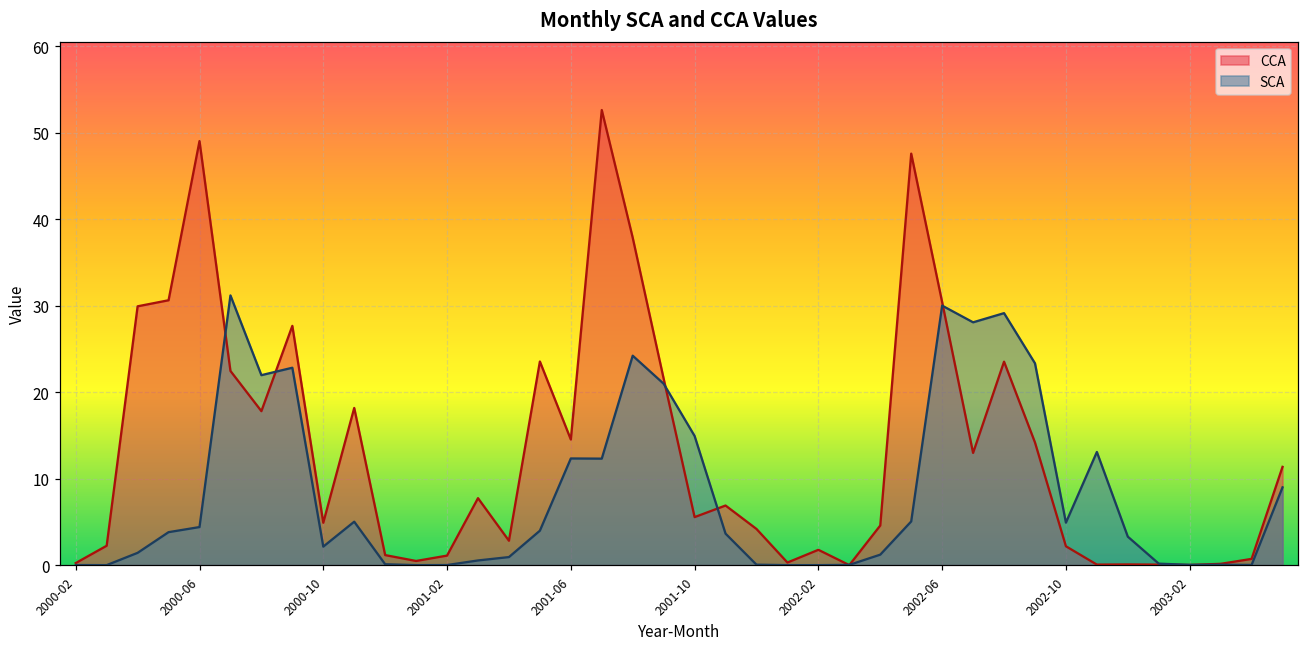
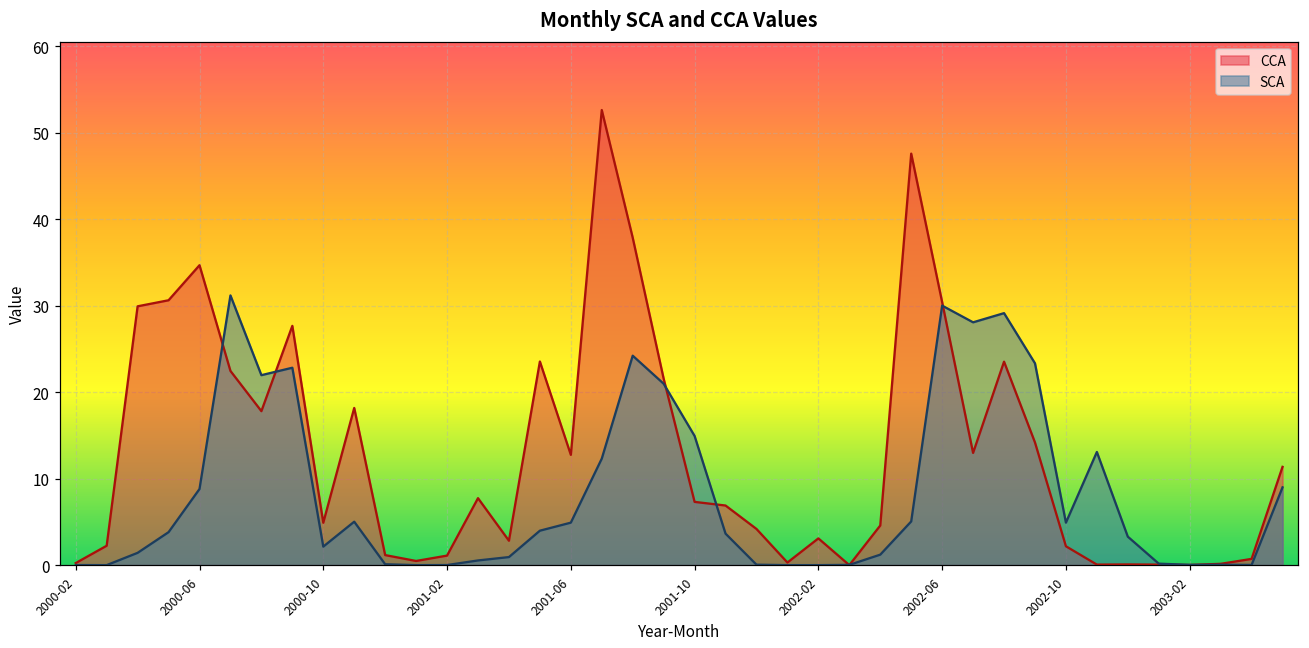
  {
    "CCA": {
-     "2000-06": 49,
+     "2000-06": 35,
      "2000-10": 5,
      "2001-02": 1,
-     "2001-06": 15,
-     "2001-10": 6,
-     "2002-02": 2,
+     "2001-06": 13,
+     "2001-10": 7,
+     "2002-02": 3,
      "2002-06": 30,
      "2002-10": 2
    },
    "SCA": {
-     "2000-06": 4,
+     "2000-06": 9,
      "2000-10": 2,
      "2001-02": 0,
-     "2001-06": 12,
+     "2001-06": 5,
      "2001-10": 15,
      "2002-02": 0,
      "2002-06": 30,
      "2002-10": 5
    }
  }
